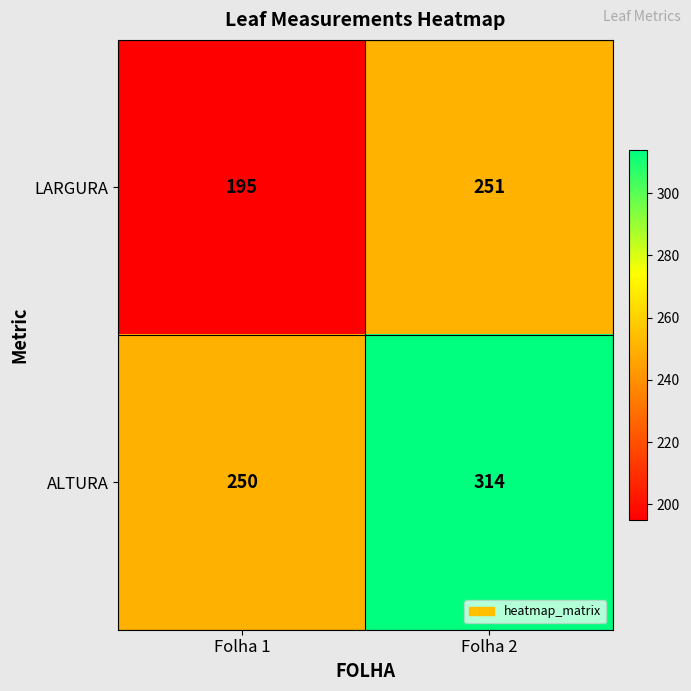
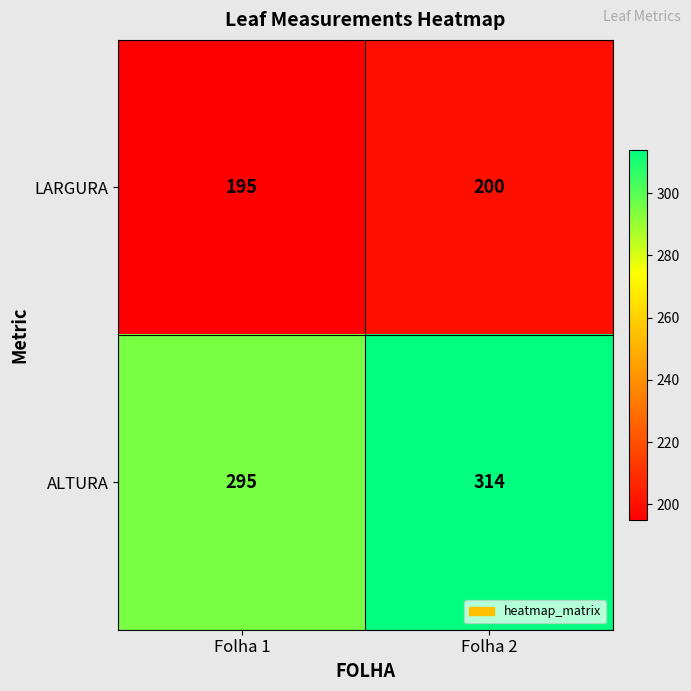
  {
    "LARGURA": {
      "Folha 1": 195,
-     "Folha 2": 251
+     "Folha 2": 200
    },
    "ALTURA": {
-     "Folha 1": 250,
+     "Folha 1": 295,
      "Folha 2": 314
    }
  }
